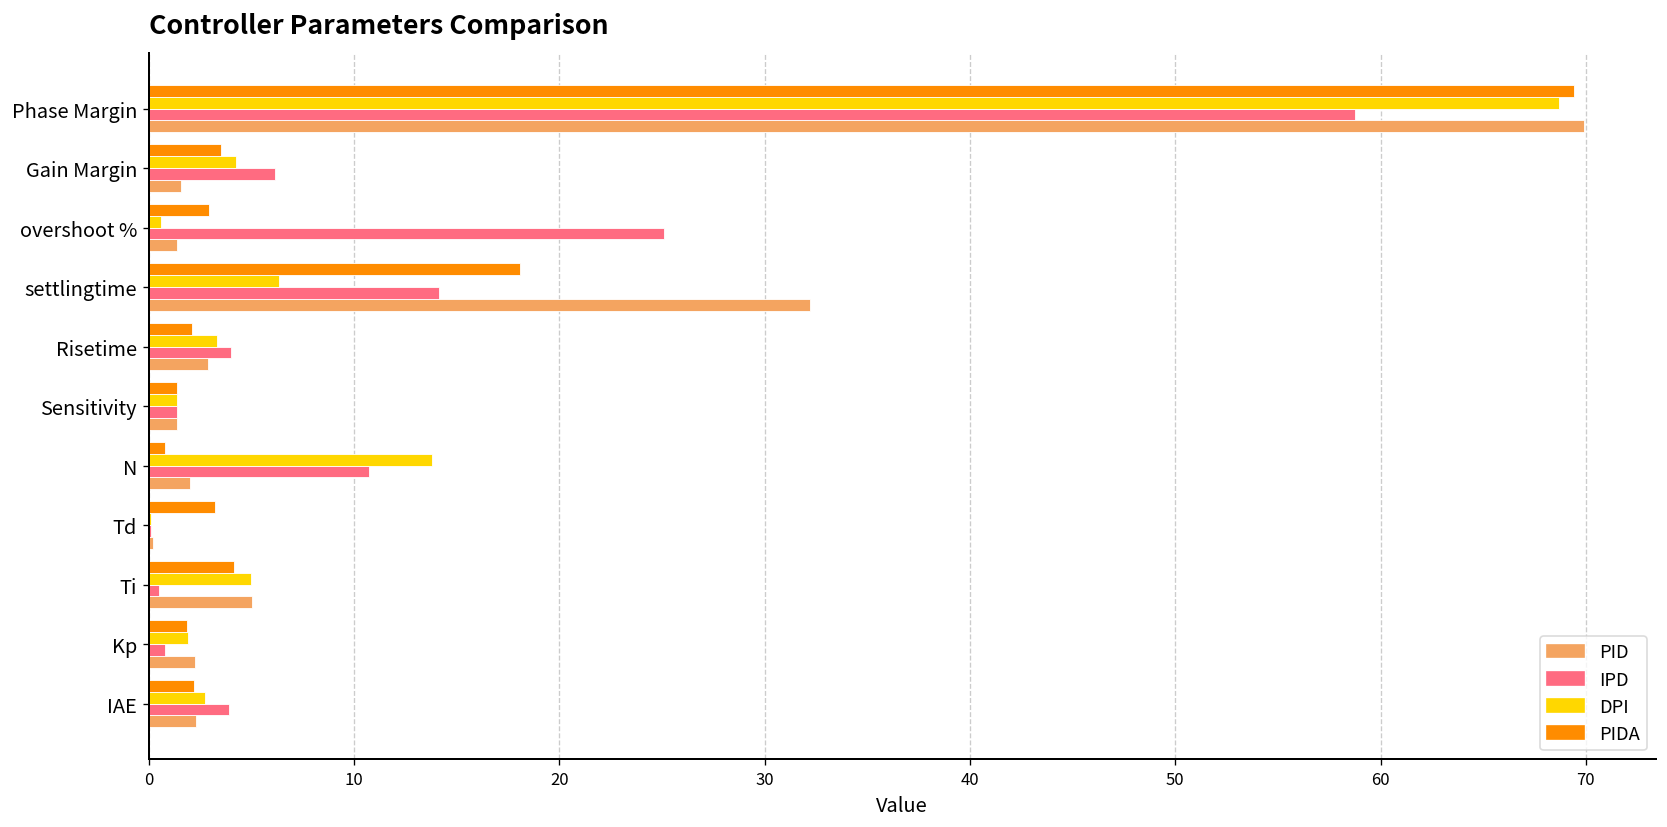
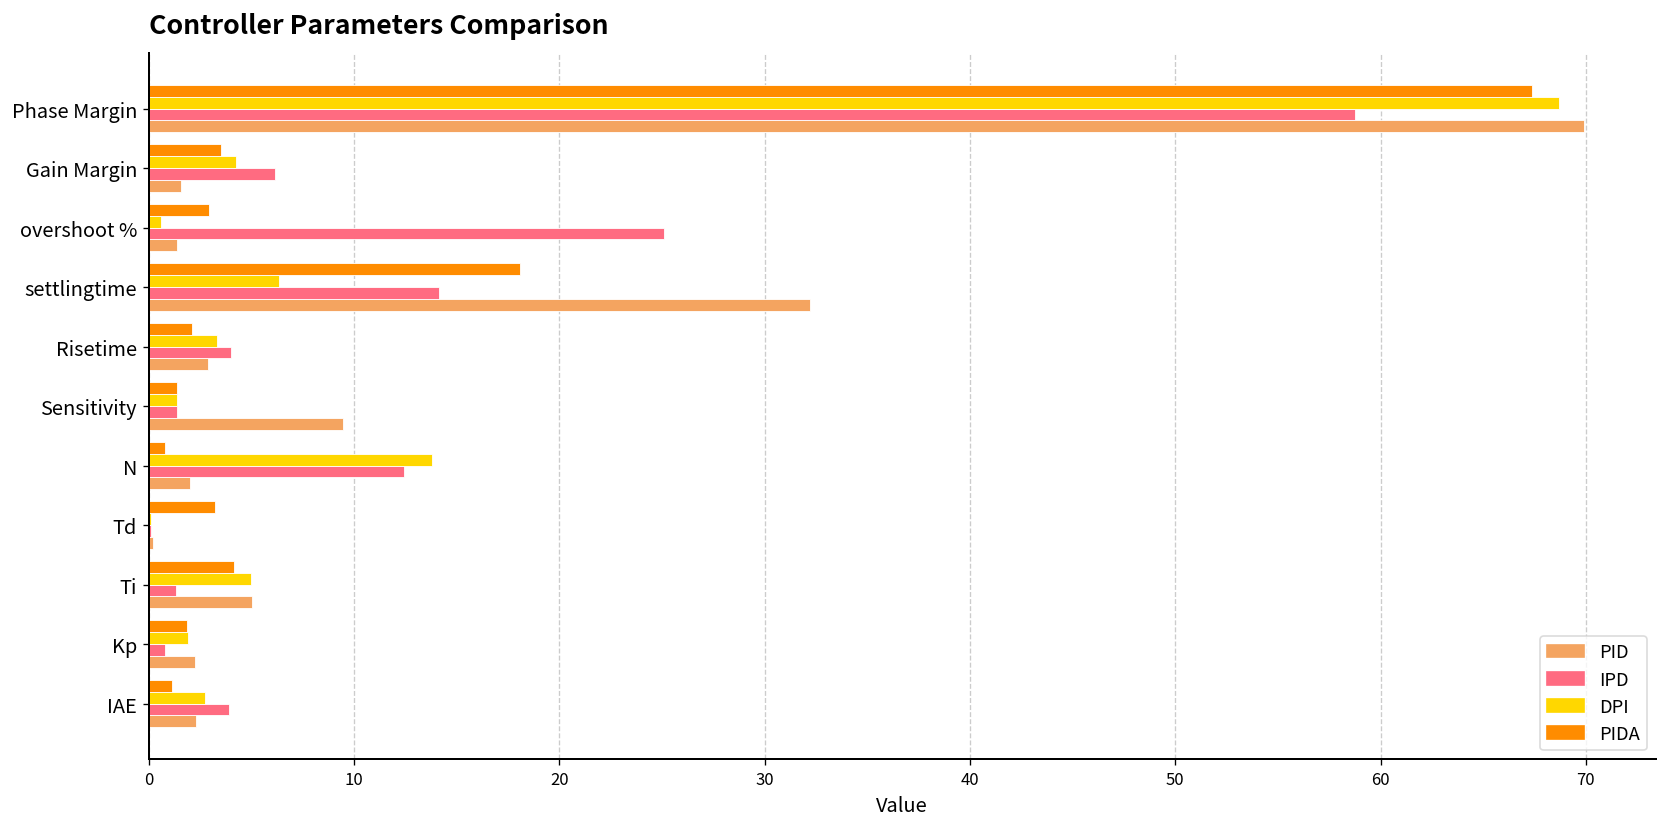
  {
    "PID": {
      "Phase Margin": 69.9,
      "Gain Margin": 1.6,
      "overshoot %": 1.4,
      "settlingtime": 32.2,
      "Risetime": 2.9,
-     "Sensitivity": 1.4,
+     "Sensitivity": 9.5,
      "N": 2.0,
      "Td": 0.2,
      "Ti": 5.0,
      "Kp": 2.2,
      "IAE": 2.3
    },
    "IPD": {
      "Phase Margin": 58.7,
      "Gain Margin": 6.2,
      "overshoot %": 25.1,
      "settlingtime": 14.1,
      "Risetime": 4.0,
      "Sensitivity": 1.4,
-     "N": 10.7,
-     "Ti": 0.5,
+     "N": 12.5,
+     "Ti": 1.3,
      "Kp": 0.8,
      "IAE": 3.9
    },
    "DPI": {
      "Phase Margin": 68.7,
      "Gain Margin": 4.2,
      "overshoot %": 0.6,
      "settlingtime": 6.4,
      "Risetime": 3.3,
      "Sensitivity": 1.4,
      "N": 13.8,
      "Ti": 5.0,
      "Kp": 1.9,
      "IAE": 2.7
    },
    "PIDA": {
-     "Phase Margin": 69.4,
+     "Phase Margin": 67.4,
      "Gain Margin": 3.5,
      "overshoot %": 2.9,
      "settlingtime": 18.1,
      "Risetime": 2.1,
      "Sensitivity": 1.4,
      "N": 0.8,
      "Td": 3.2,
      "Ti": 4.1,
      "Kp": 1.9,
-     "IAE": 2.2
+     "IAE": 1.2
    }
  }
